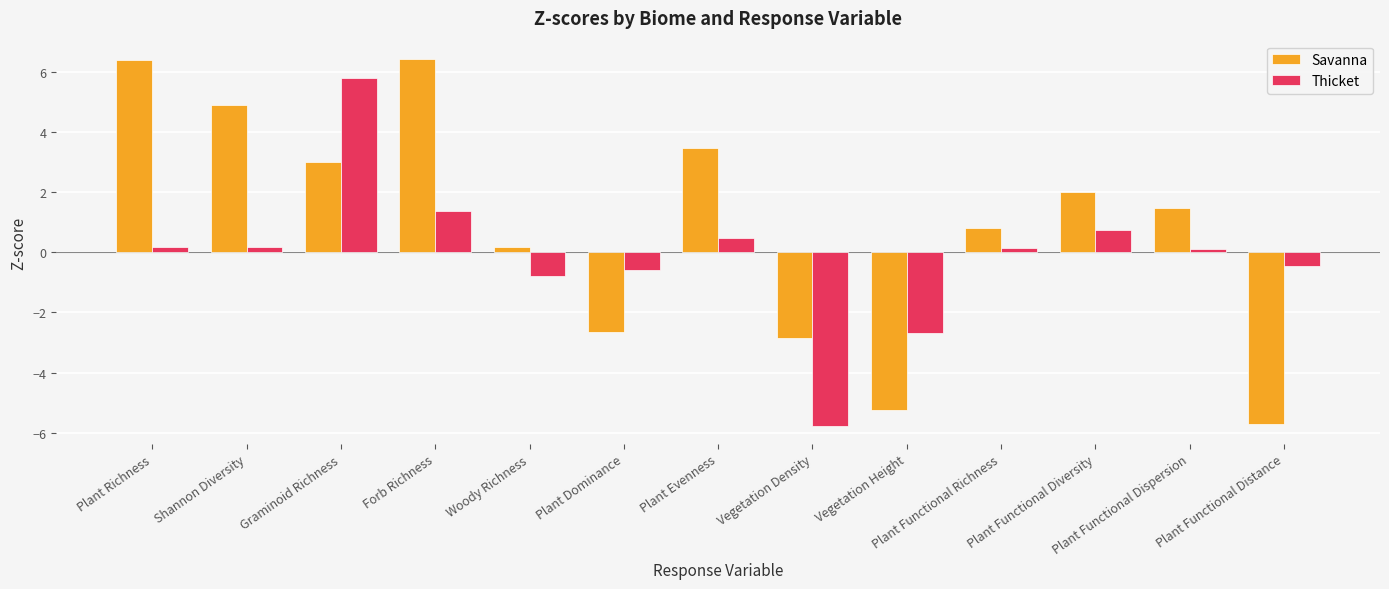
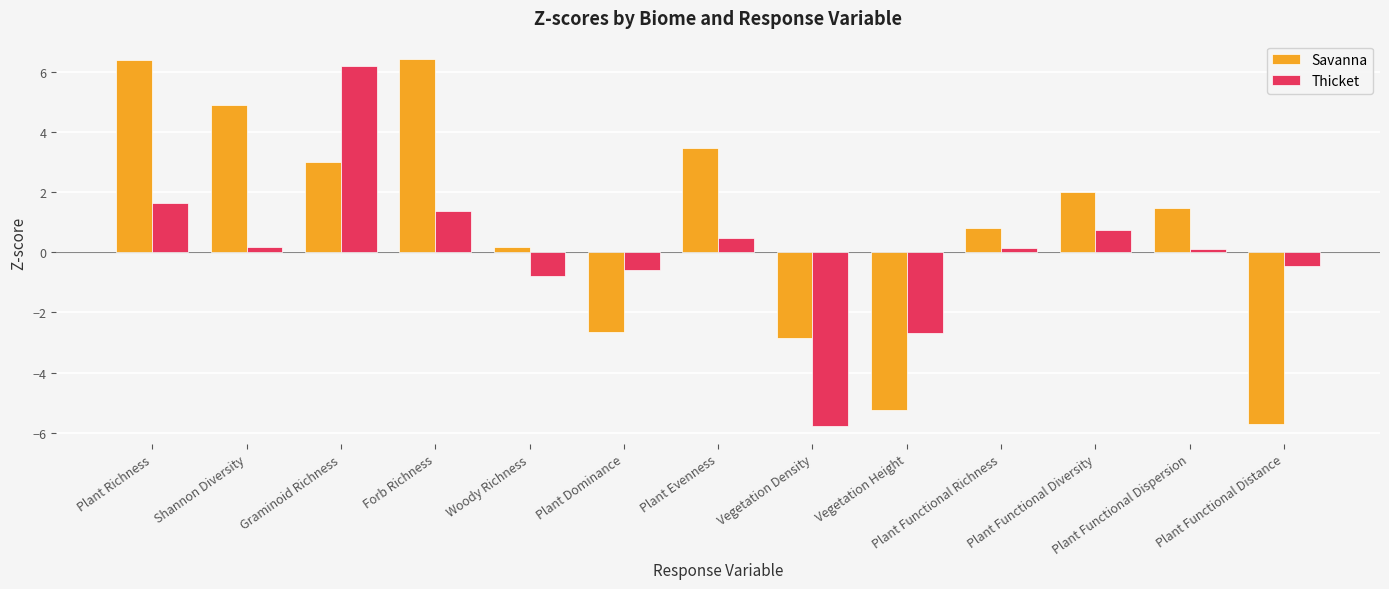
  {
    "Savanna": {
      "Plant Richness": 6.4,
      "Shannon Diversity": 4.9,
      "Graminoid Richness": 3.0,
      "Forb Richness": 6.4,
      "Woody Richness": 0.2,
      "Plant Dominance": -2.7,
      "Plant Evenness": 3.5,
      "Vegetation Density": -2.9,
      "Vegetation Height": -5.3,
      "Plant Functional Richness": 0.8,
      "Plant Functional Diversity": 2.0,
      "Plant Functional Dispersion": 1.5,
      "Plant Functional Distance": -5.7
    },
    "Thicket": {
-     "Plant Richness": 0.2,
+     "Plant Richness": 1.6,
      "Shannon Diversity": 0.2,
-     "Graminoid Richness": 5.8,
+     "Graminoid Richness": 6.2,
      "Forb Richness": 1.4,
      "Woody Richness": -0.8,
      "Plant Dominance": -0.6,
      "Plant Evenness": 0.5,
      "Vegetation Density": -5.8,
      "Vegetation Height": -2.7,
      "Plant Functional Richness": 0.2,
      "Plant Functional Diversity": 0.7,
      "Plant Functional Dispersion": 0.1,
      "Plant Functional Distance": -0.5
    }
  }
